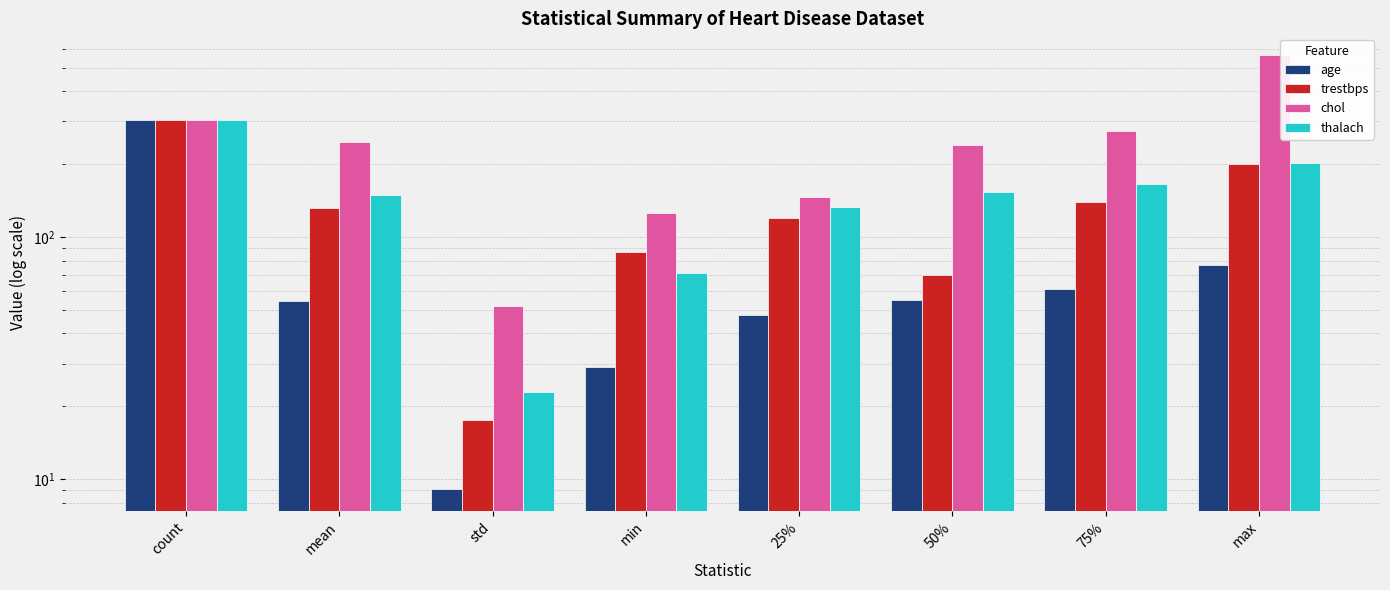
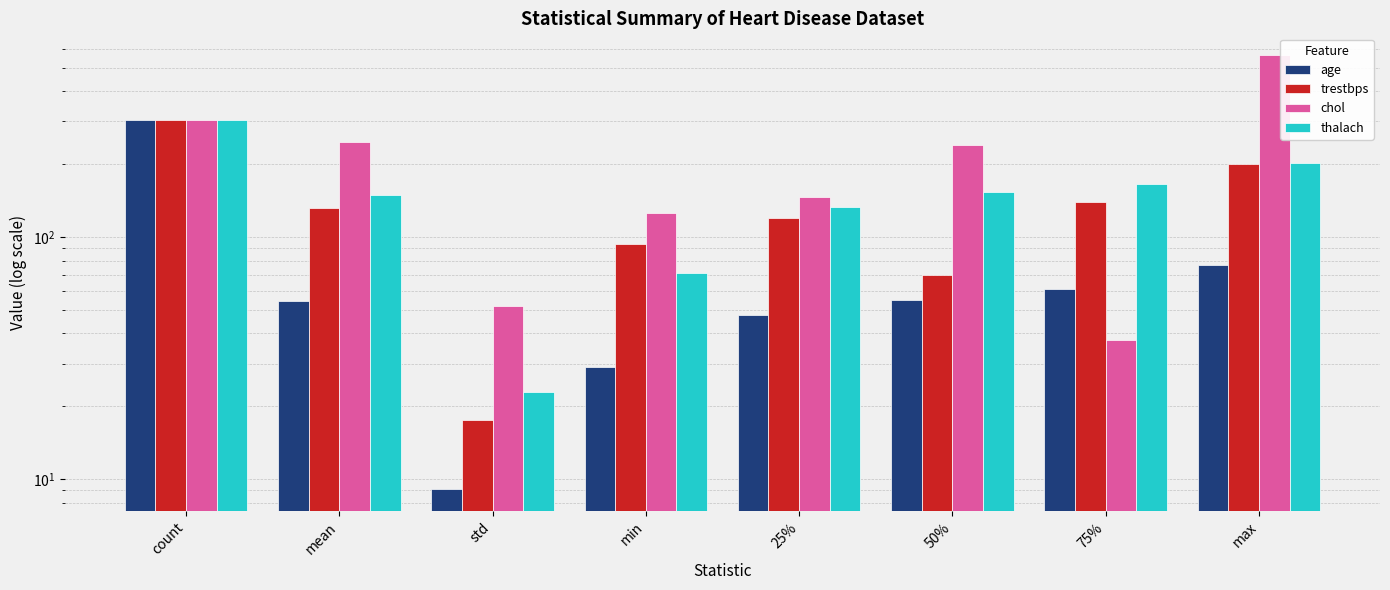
  {
    "age": {
      "count": 300,
      "mean": 54,
      "std": 9,
      "min": 29,
      "25%": 48,
      "50%": 55,
      "75%": 61,
      "max": 77
    },
    "trestbps": {
      "count": 300,
      "mean": 130,
      "std": 18,
-     "min": 87,
+     "min": 94,
      "25%": 120,
      "50%": 70,
      "75%": 140,
      "max": 200
    },
    "chol": {
      "count": 300,
      "mean": 250,
      "std": 52,
      "min": 130,
      "25%": 150,
      "50%": 240,
-     "75%": 270,
+     "75%": 38,
      "max": 560
    },
    "thalach": {
      "count": 300,
      "mean": 150,
      "std": 23,
      "min": 71,
      "25%": 130,
      "50%": 150,
      "75%": 170,
      "max": 200
    }
  }
